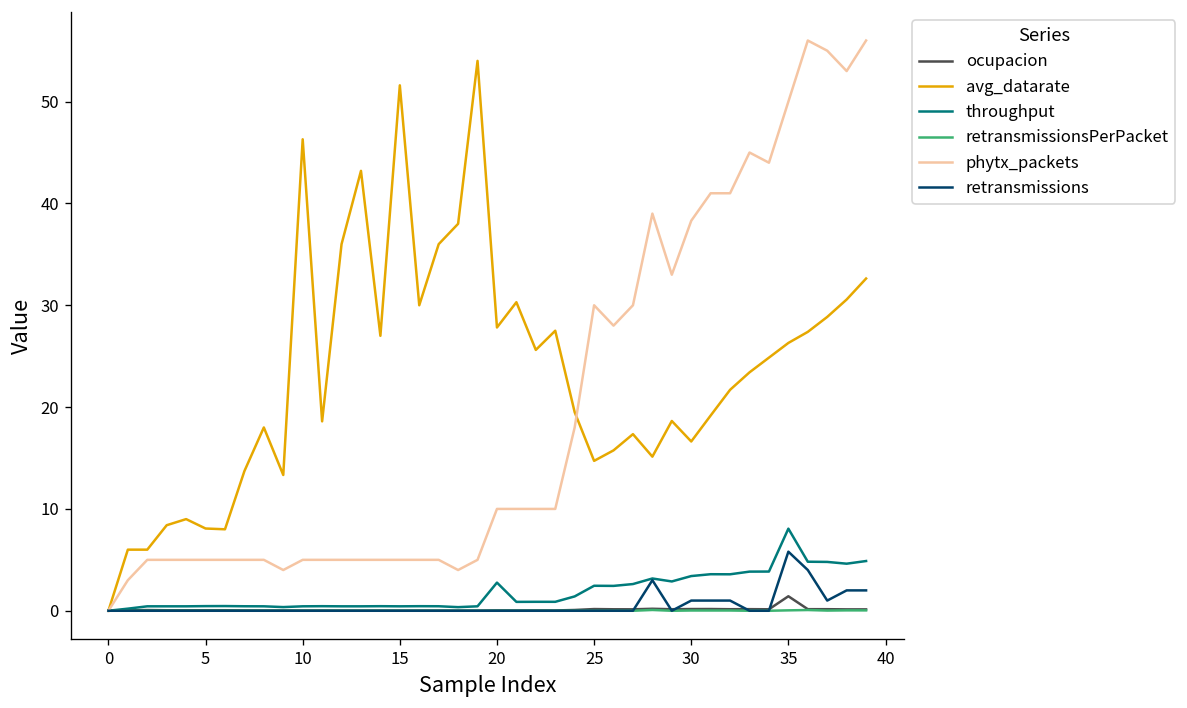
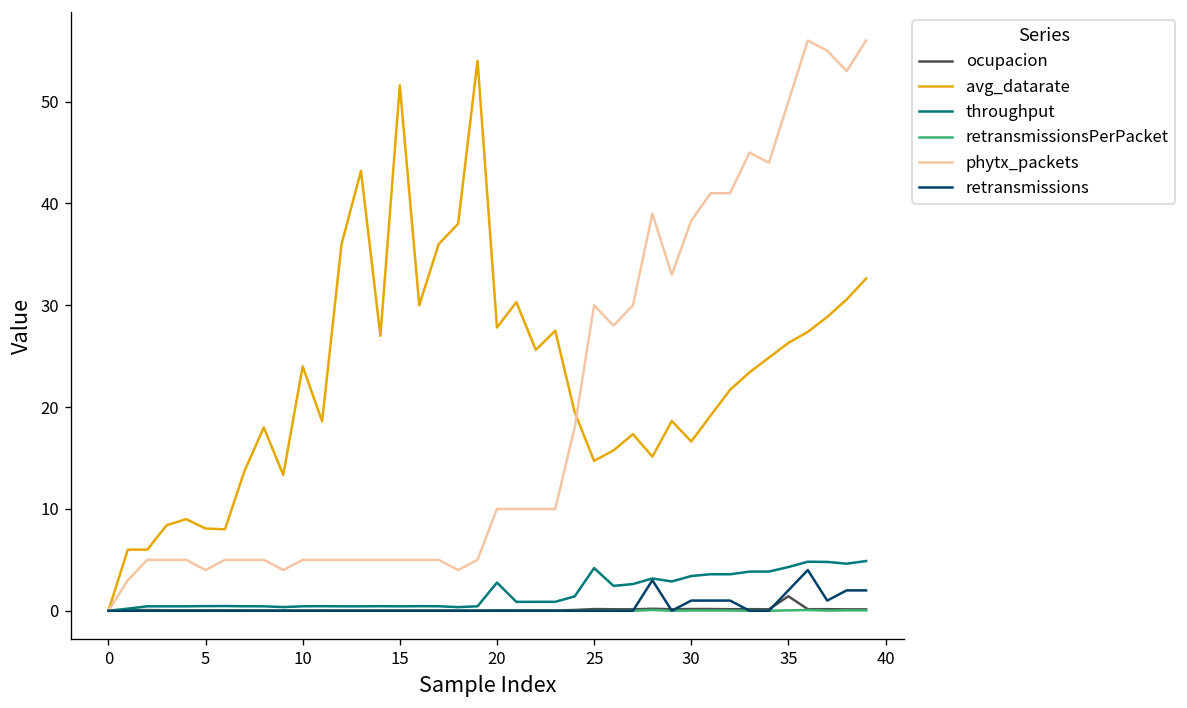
  {
    "ocupacion": {
      "35": 1
    },
    "avg_datarate": {
      "5": 8,
-     "10": 46,
+     "10": 24,
      "15": 52,
      "20": 28,
      "25": 15,
      "30": 17,
      "35": 26
    },
    "throughput": {
      "5": 0,
      "10": 0,
      "15": 0,
      "20": 3,
-     "25": 2,
+     "25": 4,
      "30": 3,
-     "35": 8
+     "35": 4
    },
    "retransmissionsPerPacket": {
      "35": 0
    },
    "phytx_packets": {
-     "5": 5,
+     "5": 4,
      "10": 5,
      "15": 5,
      "20": 10,
      "25": 30,
      "30": 38,
      "35": 50
    },
    "retransmissions": {
      "30": 1,
-     "35": 6
+     "35": 2
    }
  }
